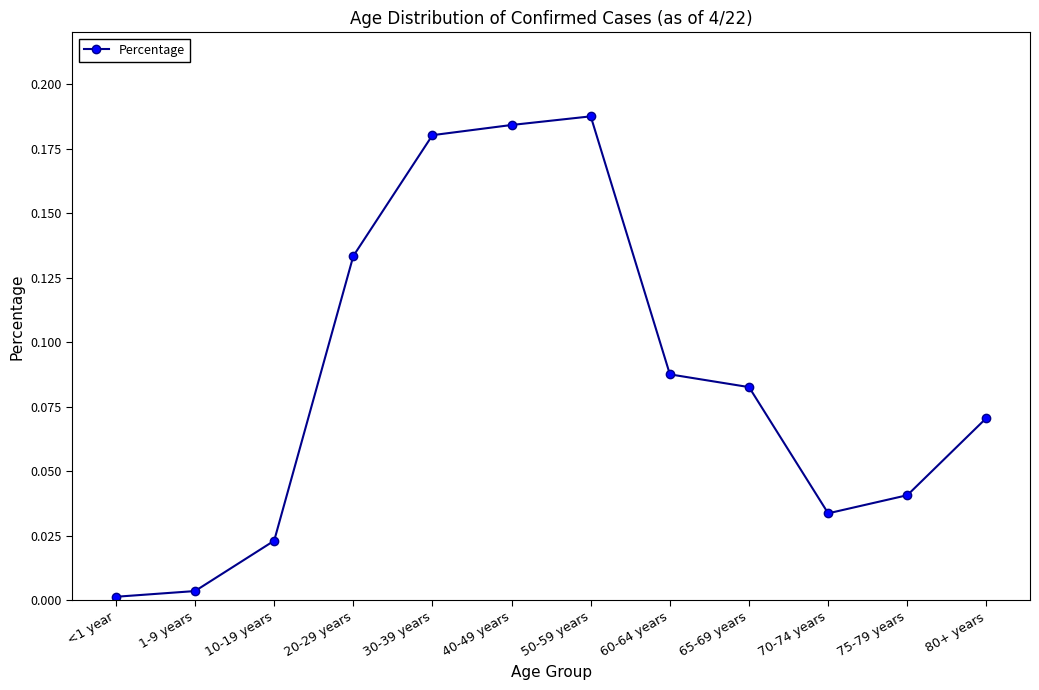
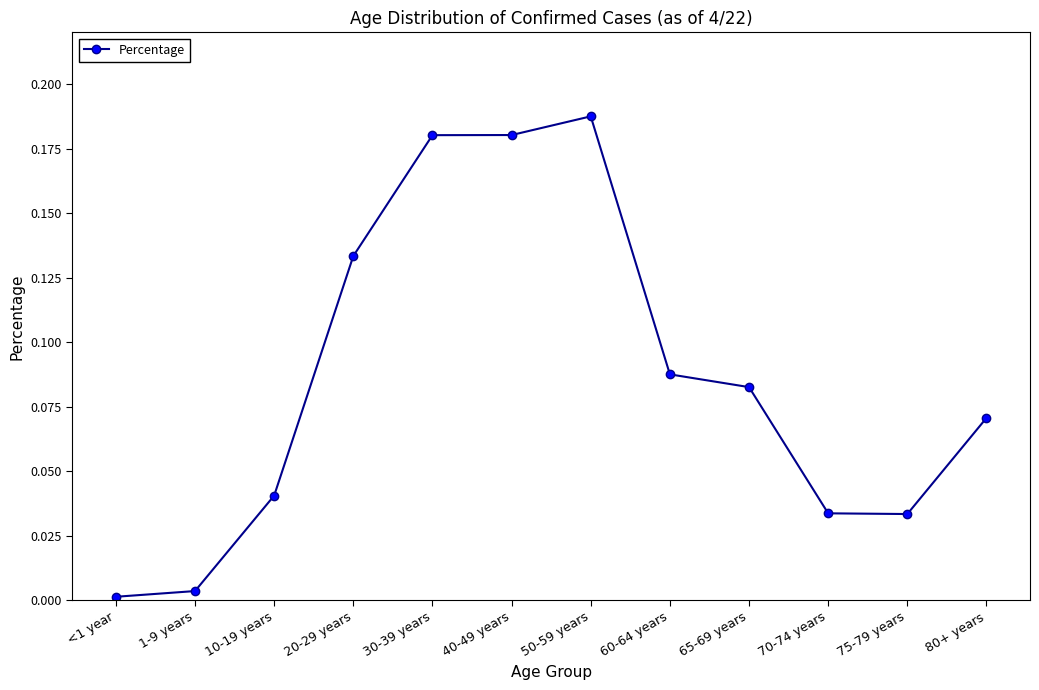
  {
    "<1 year": 0.001,
    "1-9 years": 0.004,
-   "10-19 years": 0.023,
+   "10-19 years": 0.041,
    "20-29 years": 0.133,
    "30-39 years": 0.180,
-   "40-49 years": 0.184,
+   "40-49 years": 0.180,
    "50-59 years": 0.187,
    "60-64 years": 0.088,
    "65-69 years": 0.083,
    "70-74 years": 0.034,
-   "75-79 years": 0.041,
+   "75-79 years": 0.033,
    "80+ years": 0.071
  }
